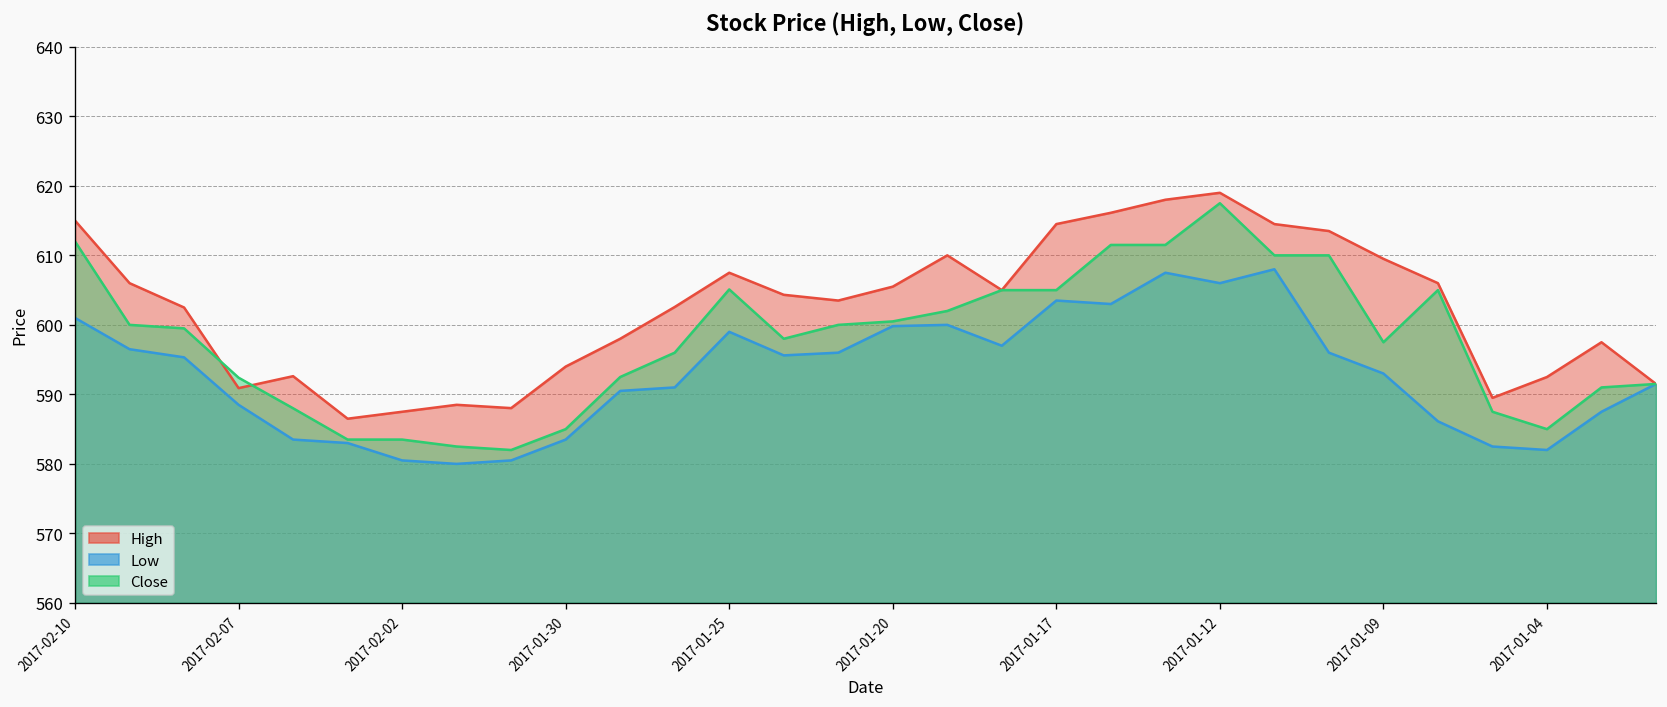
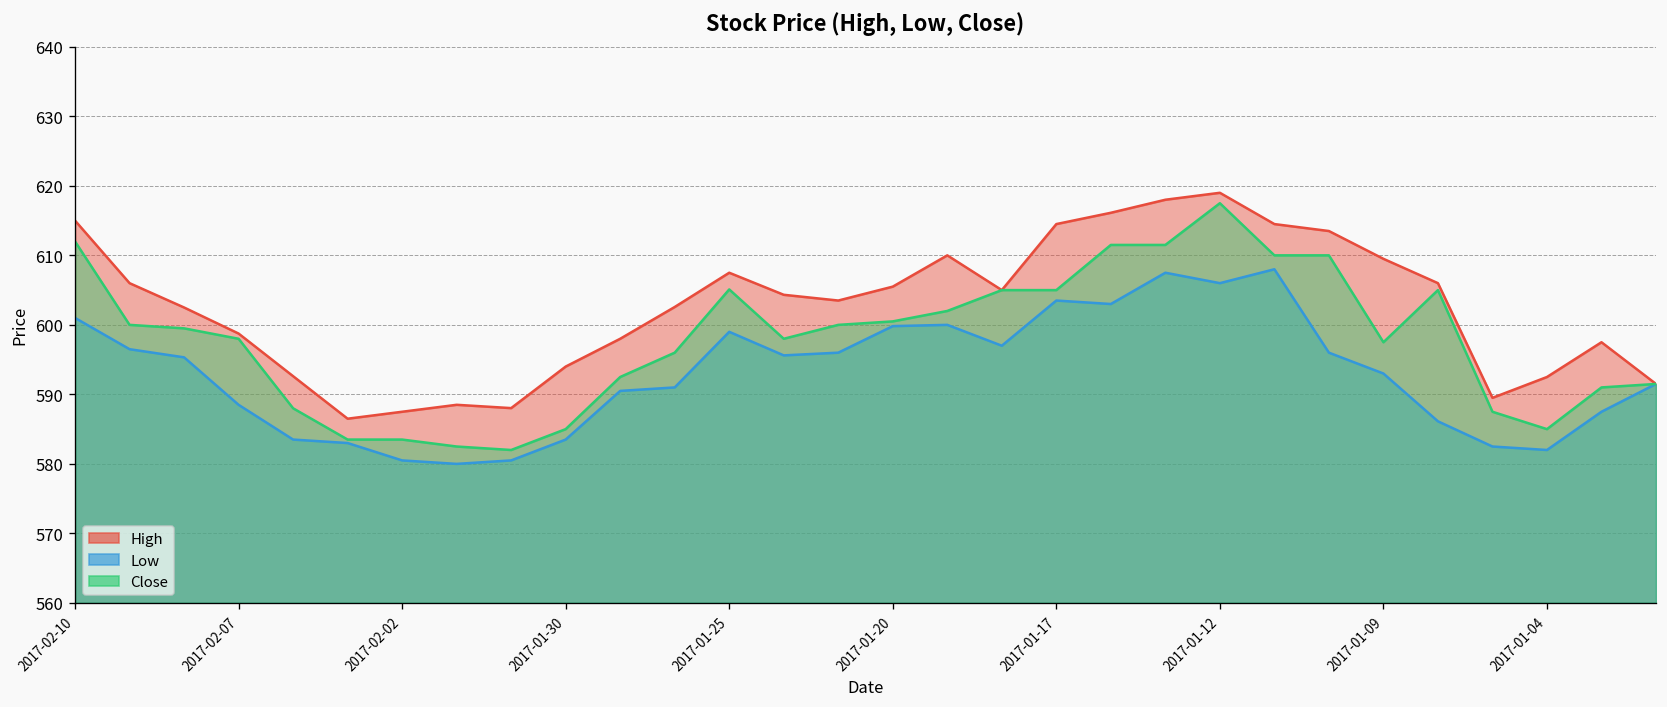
  {
    "High": {
      "2017-02-10": 615,
-     "2017-02-07": 591,
+     "2017-02-07": 599,
      "2017-02-02": 588,
      "2017-01-30": 594,
      "2017-01-25": 608,
      "2017-01-20": 606,
      "2017-01-17": 615,
      "2017-01-12": 619,
      "2017-01-09": 610,
      "2017-01-04": 593
    },
    "Low": {
      "2017-02-10": 601,
      "2017-02-07": 589,
      "2017-02-02": 581,
      "2017-01-30": 584,
      "2017-01-25": 599,
      "2017-01-20": 600,
      "2017-01-17": 604,
      "2017-01-12": 606,
      "2017-01-09": 593,
      "2017-01-04": 582
    },
    "Close": {
      "2017-02-10": 612,
-     "2017-02-07": 592,
+     "2017-02-07": 598,
      "2017-02-02": 584,
      "2017-01-30": 585,
      "2017-01-25": 605,
      "2017-01-20": 601,
      "2017-01-17": 605,
      "2017-01-12": 618,
      "2017-01-09": 598,
      "2017-01-04": 585
    }
  }
